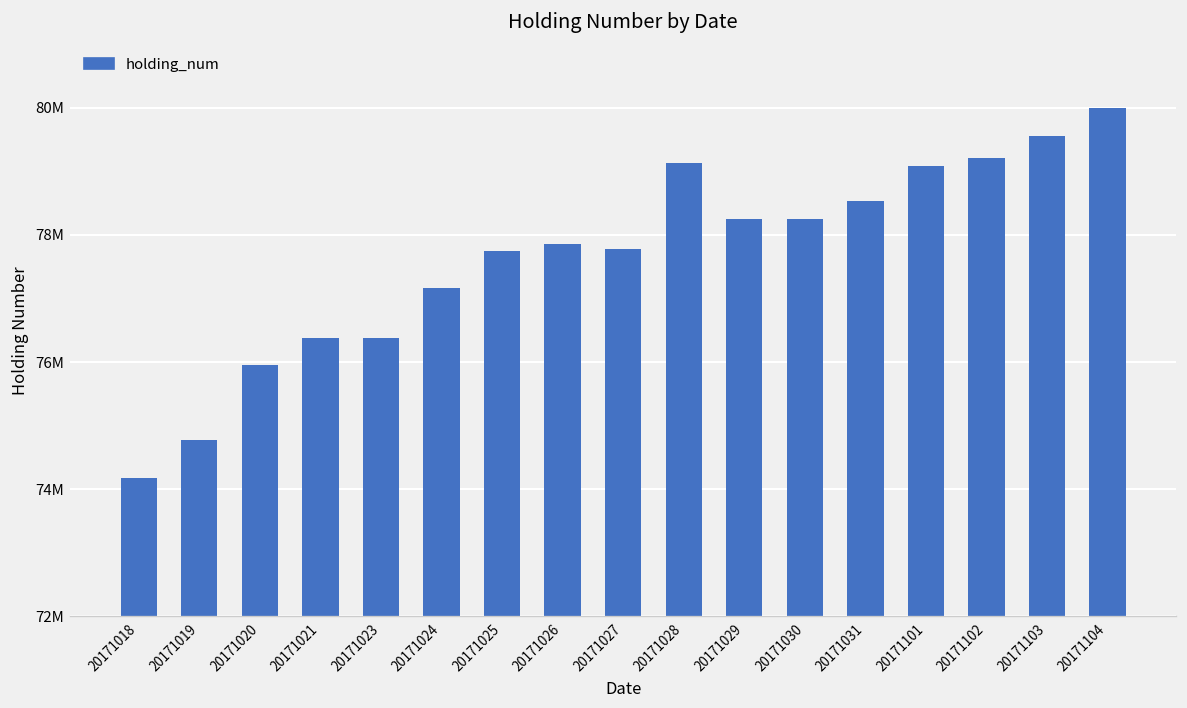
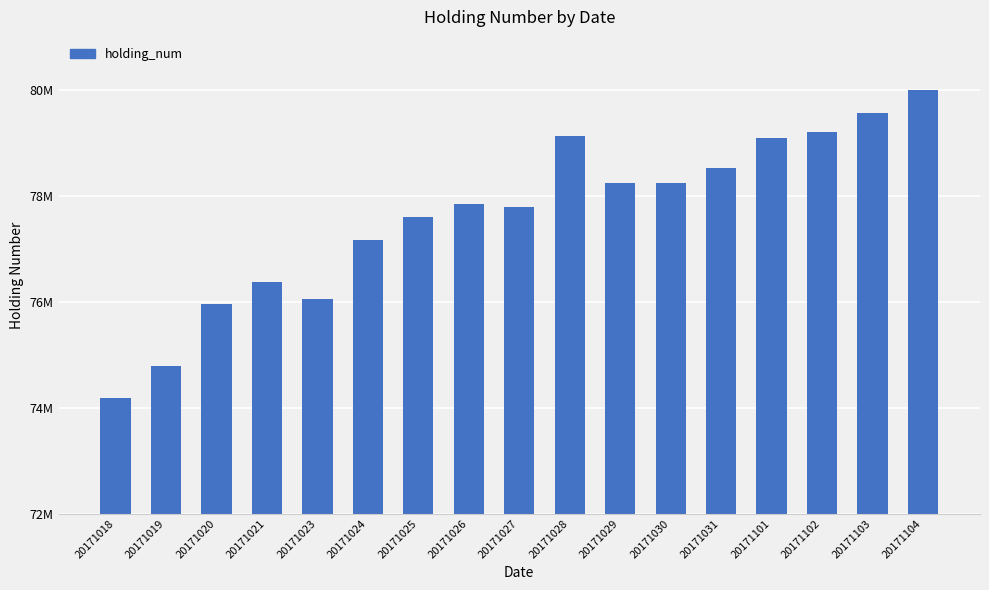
  {
    "20171018": 74200000,
    "20171019": 74800000,
    "20171020": 76000000,
    "20171021": 76400000,
-   "20171023": 76400000,
+   "20171023": 76100000,
    "20171024": 77200000,
-   "20171025": 77800000,
+   "20171025": 77600000,
    "20171026": 77900000,
    "20171027": 77800000,
    "20171028": 79100000,
    "20171029": 78200000,
    "20171030": 78200000,
    "20171031": 78500000,
    "20171101": 79100000,
    "20171102": 79200000,
    "20171103": 79600000,
    "20171104": 80000000
  }
